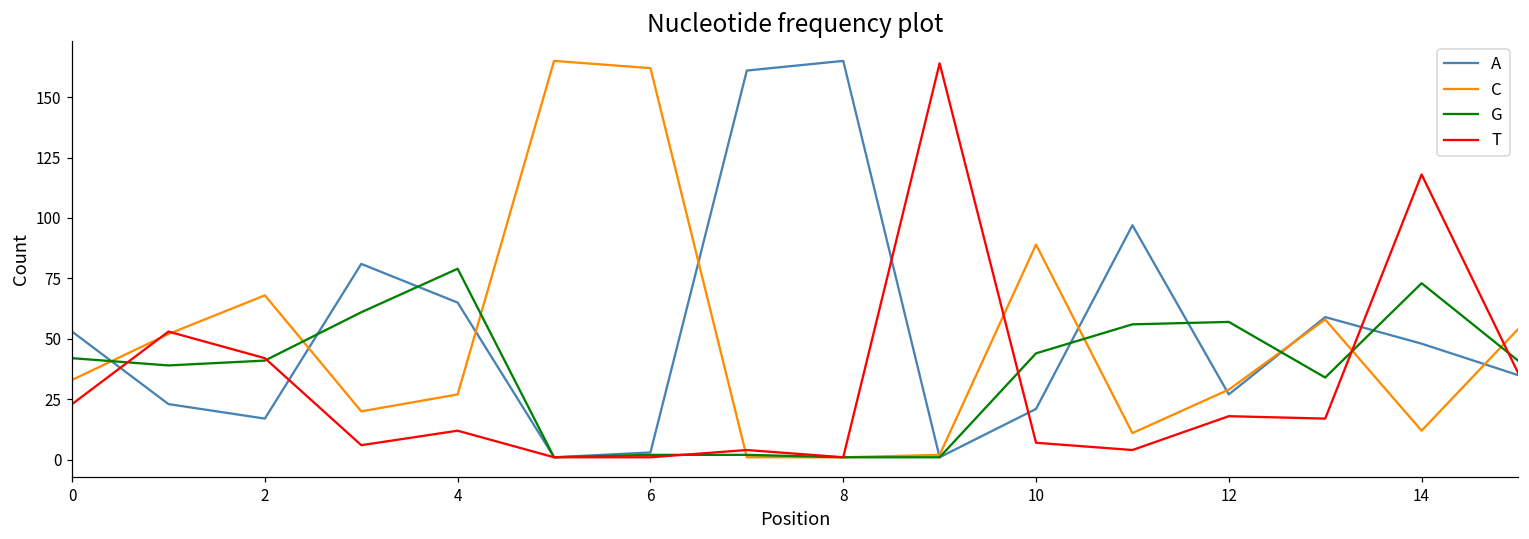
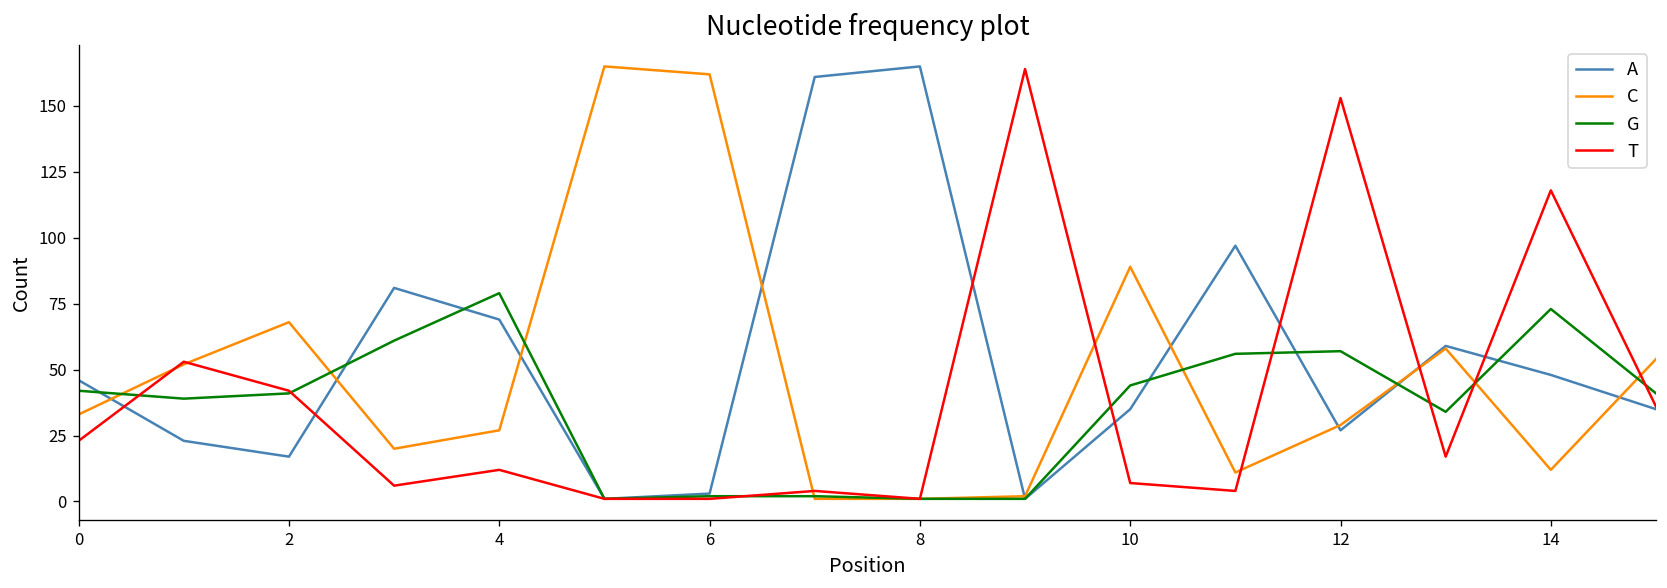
  {
    "A": {
-     "0": 53,
+     "0": 46,
      "2": 17,
-     "4": 65,
+     "4": 69,
      "8": 165,
-     "10": 21,
+     "10": 35,
      "12": 27,
      "14": 48
    },
    "C": {
      "0": 33,
      "2": 68,
      "4": 27,
      "6": 162,
      "10": 89,
      "12": 29,
      "14": 12
    },
    "G": {
      "0": 42,
      "4": 79,
      "10": 44,
      "12": 57,
      "14": 73
    },
    "T": {
      "0": 23,
      "4": 12,
      "10": 7,
-     "12": 18,
+     "12": 153,
      "14": 118
    }
  }
